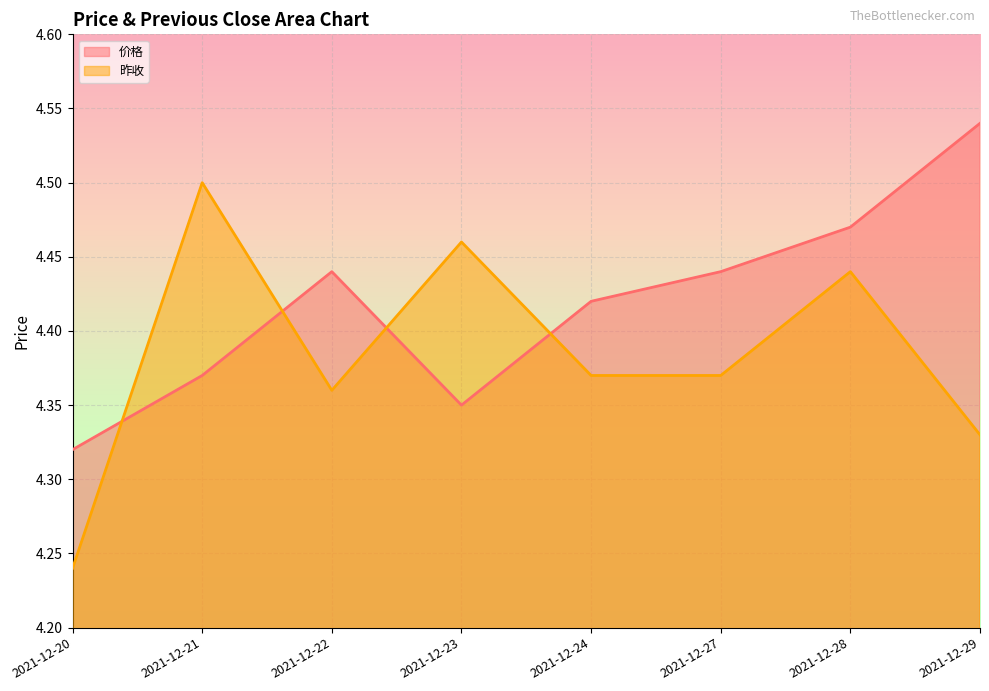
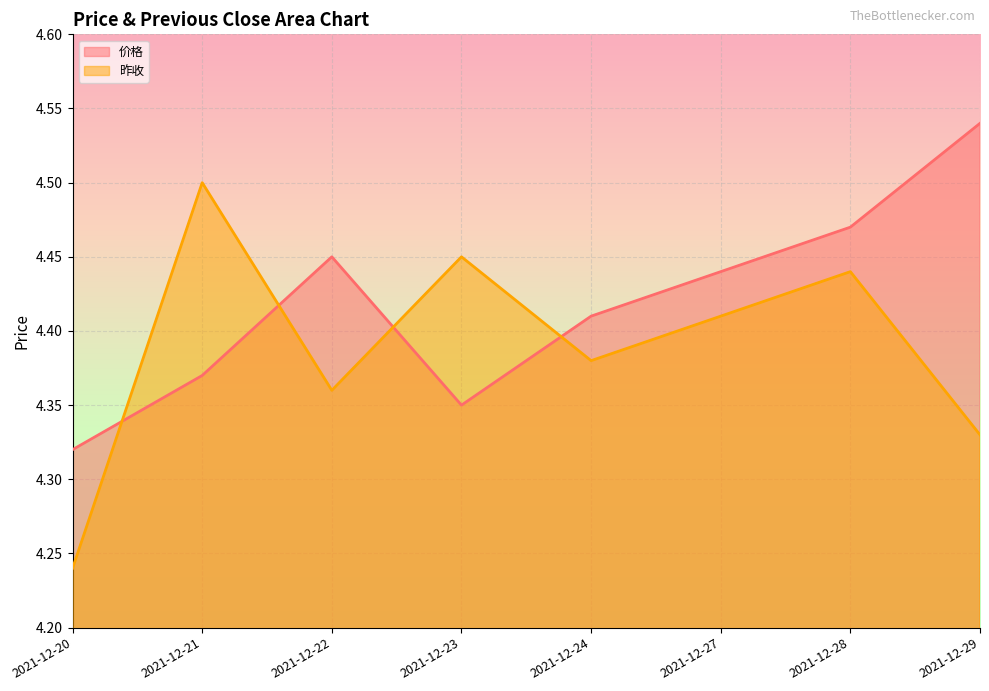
  {
    "价格": {
      "2021-12-20": 4.32,
      "2021-12-21": 4.37,
-     "2021-12-22": 4.44,
+     "2021-12-22": 4.45,
      "2021-12-23": 4.35,
-     "2021-12-24": 4.42,
+     "2021-12-24": 4.41,
      "2021-12-27": 4.44,
      "2021-12-28": 4.47,
      "2021-12-29": 4.54
    },
    "昨收": {
      "2021-12-20": 4.24,
      "2021-12-21": 4.50,
      "2021-12-22": 4.36,
-     "2021-12-23": 4.46,
-     "2021-12-24": 4.37,
-     "2021-12-27": 4.37,
+     "2021-12-23": 4.45,
+     "2021-12-24": 4.38,
+     "2021-12-27": 4.41,
      "2021-12-28": 4.44,
      "2021-12-29": 4.33
    }
  }
